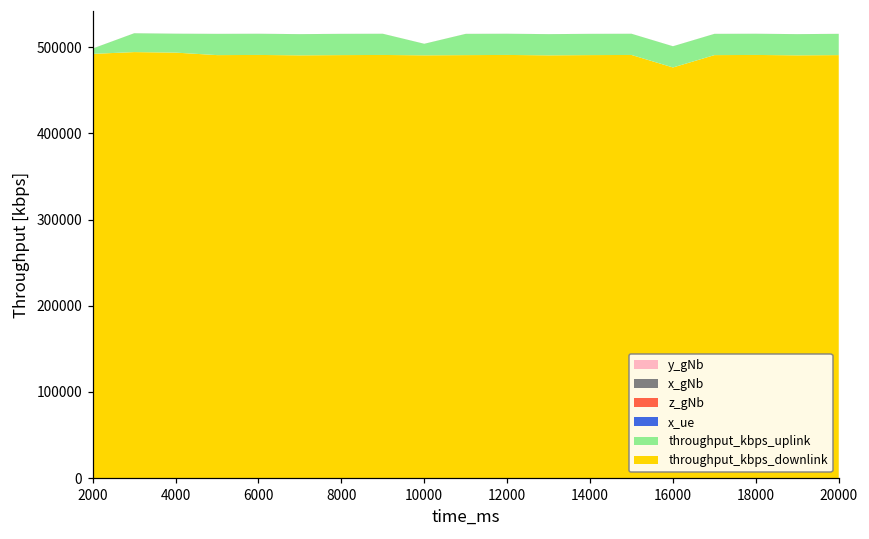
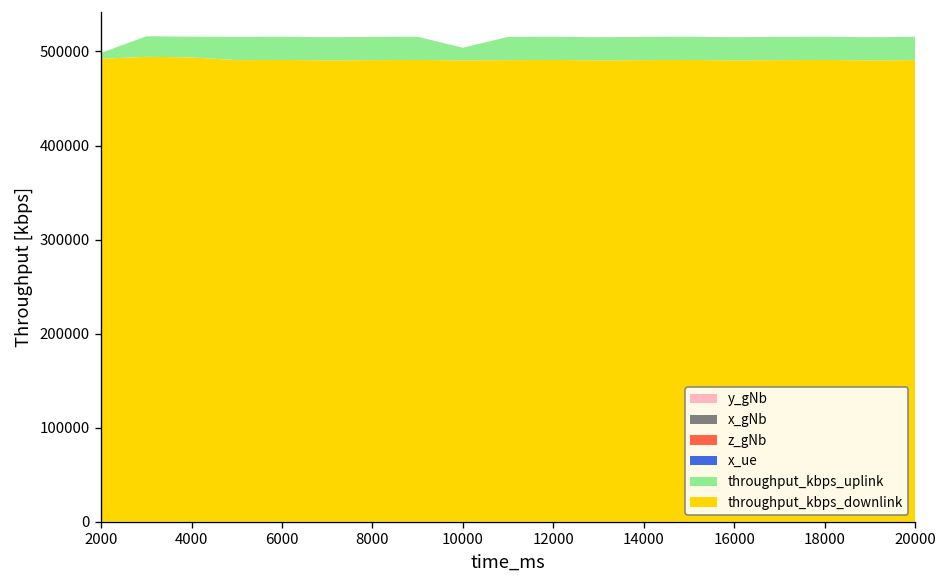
  {
    "throughput_kbps_downlink": {
-     "16000": 480000
+     "16000": 490000
    },
    "y_gNb": {
      "2000": 0,
      "4000": 0,
      "6000": 0,
      "8000": 0,
      "10000": 0,
      "12000": 0,
      "14000": 0,
      "16000": 0,
      "18000": 0,
      "20000": 0
    }
  }
